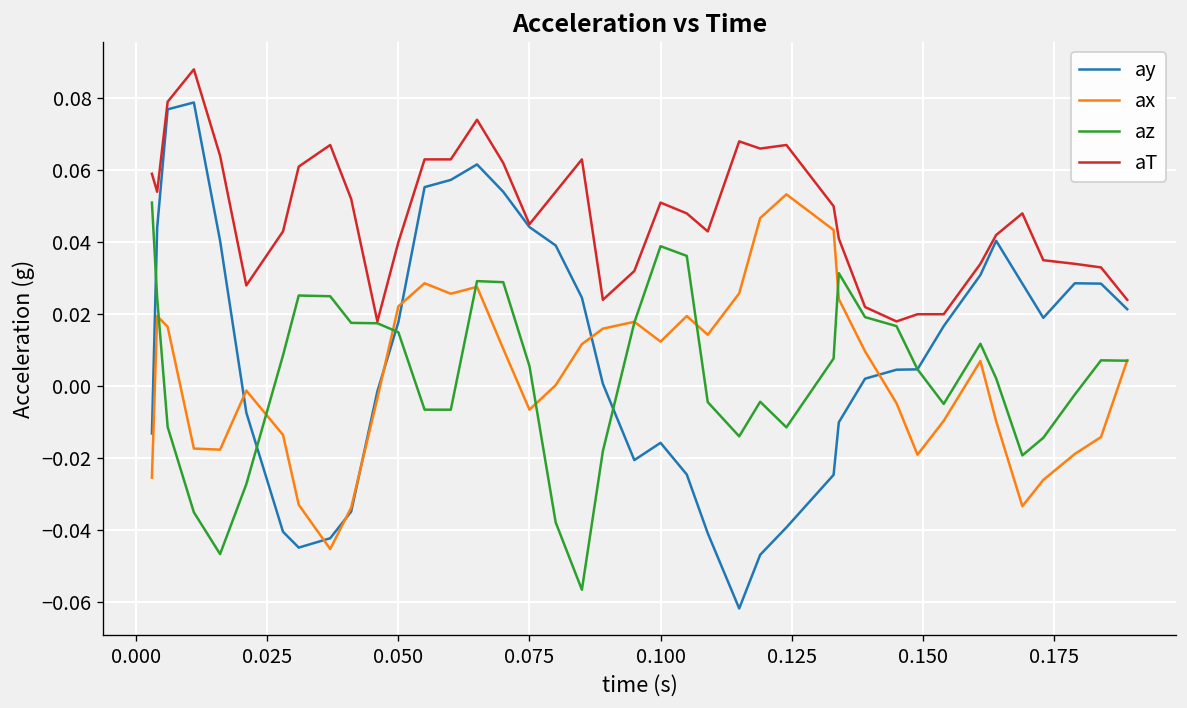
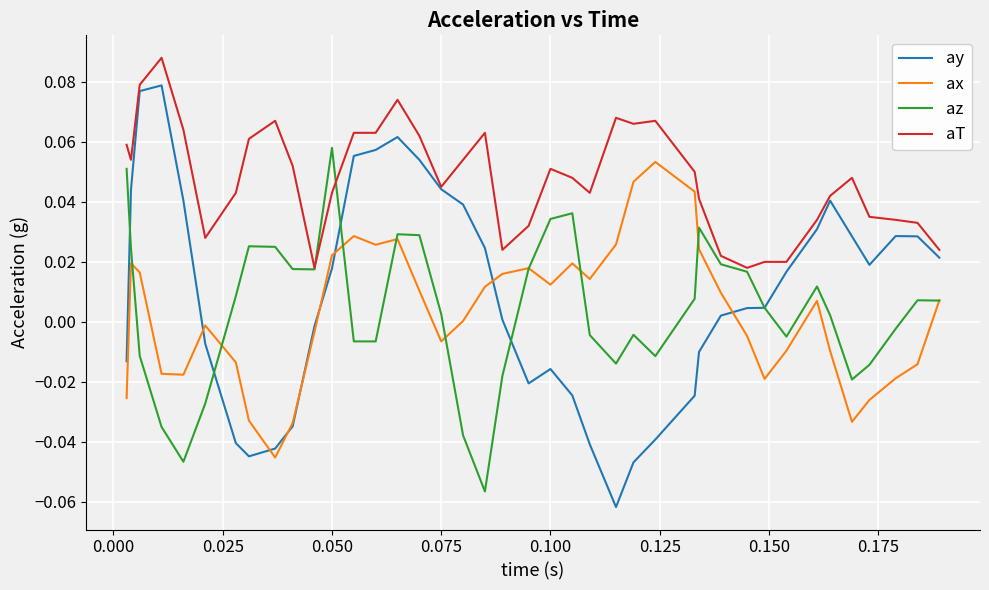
  {
    "ay": {
      "0.050": 0.018,
      "0.100": -0.016
    },
    "ax": {
      "0.050": 0.022,
      "0.075": -0.007,
      "0.100": 0.012
    },
    "az": {
-     "0.050": 0.015,
-     "0.075": 0.006,
-     "0.100": 0.039
+     "0.050": 0.058,
+     "0.075": 0.003,
+     "0.100": 0.034
    },
    "aT": {
-     "0.050": 0.040,
+     "0.050": 0.043,
      "0.100": 0.051
    }
  }
